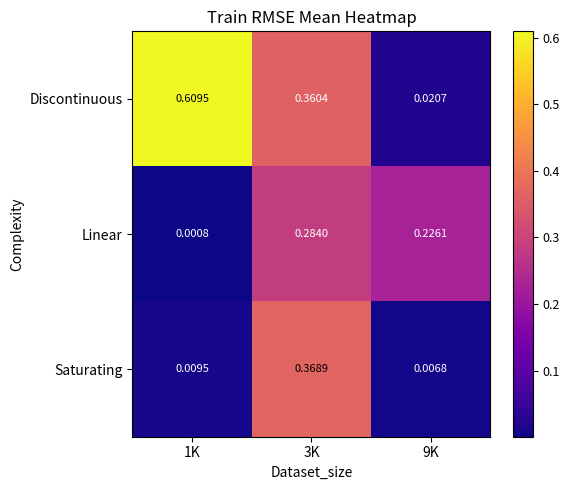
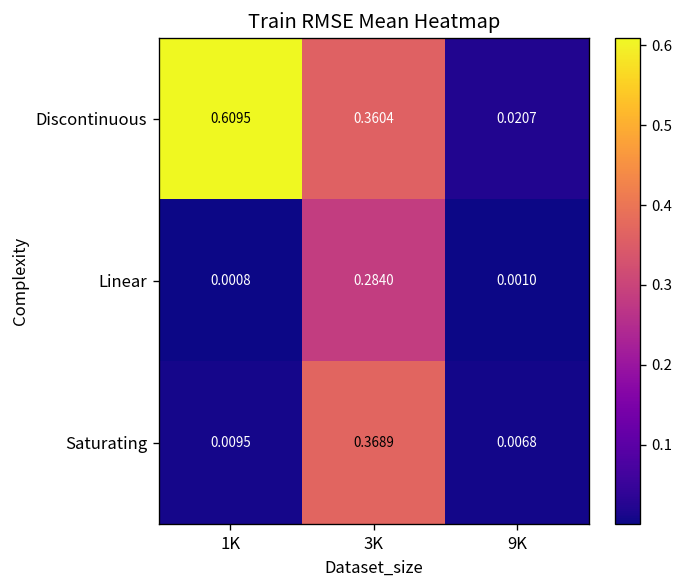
  {
    "Discontinuous": {
      "1K": 0.6095,
      "3K": 0.3604,
      "9K": 0.0207
    },
    "Linear": {
      "1K": 0.0008,
      "3K": 0.2840,
-     "9K": 0.2261
+     "9K": 0.0010
    },
    "Saturating": {
      "1K": 0.0095,
      "3K": 0.3689,
      "9K": 0.0068
    }
  }
